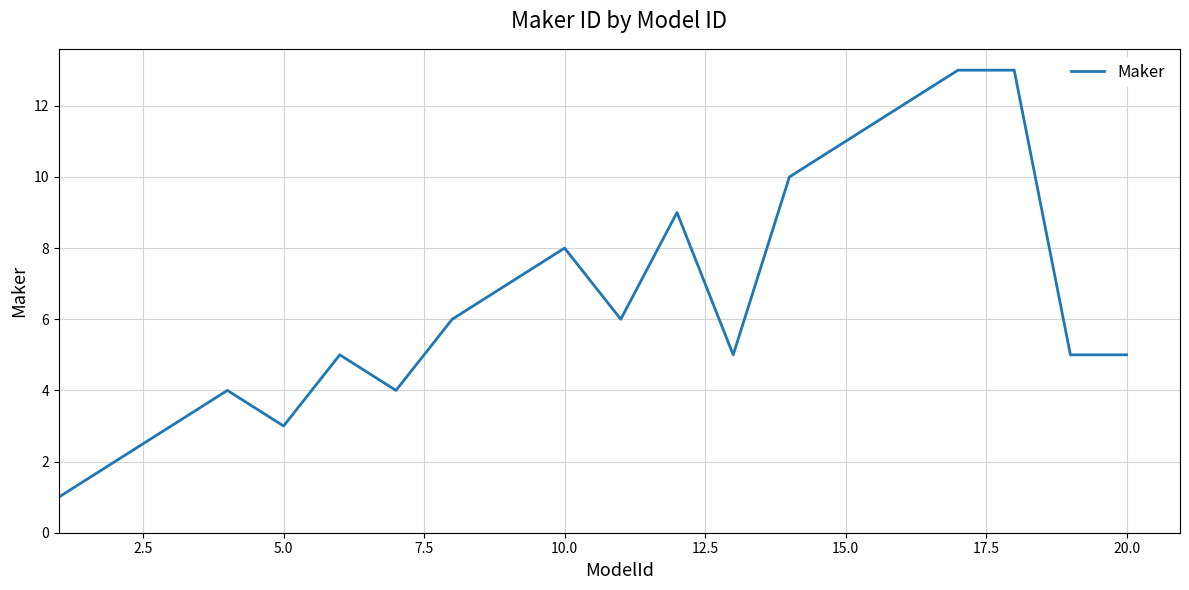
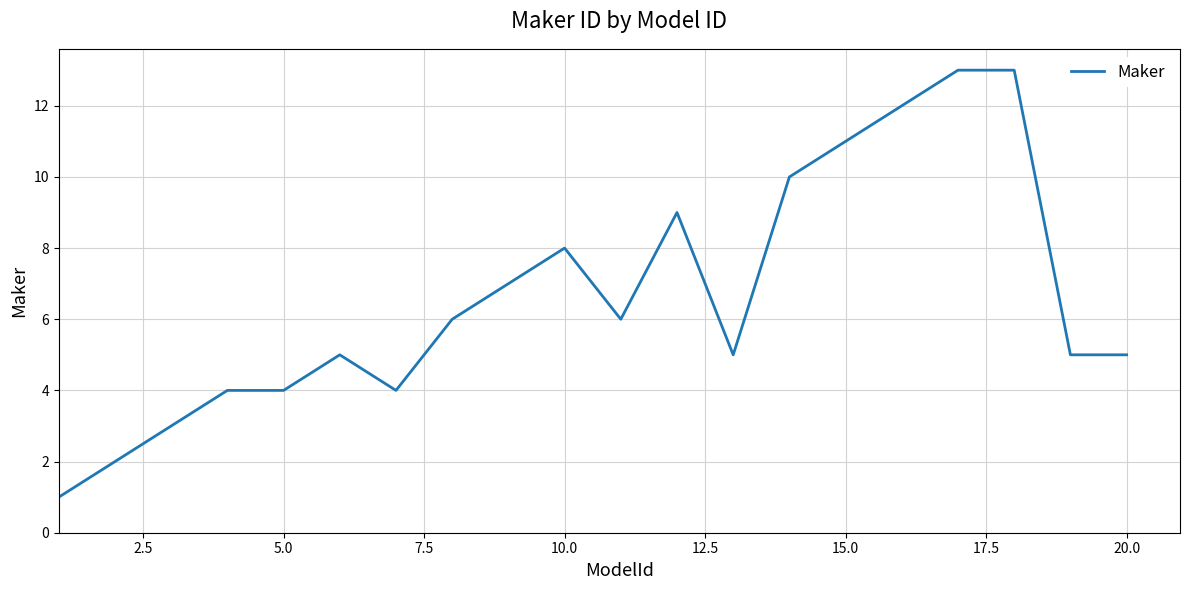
  {
-   "5.0": 3,
+   "5.0": 4,
    "10.0": 8,
    "15.0": 11,
    "20.0": 5
  }
